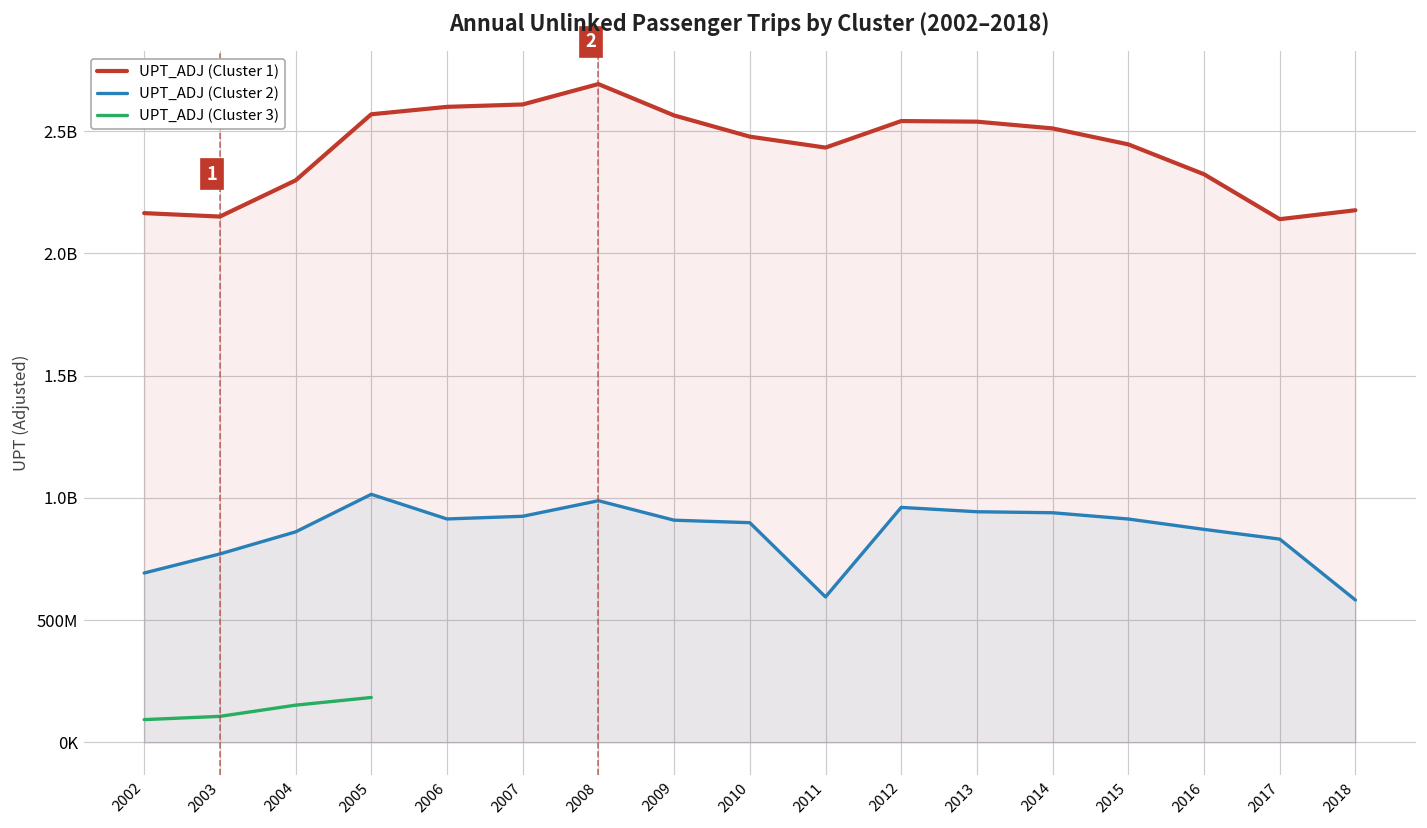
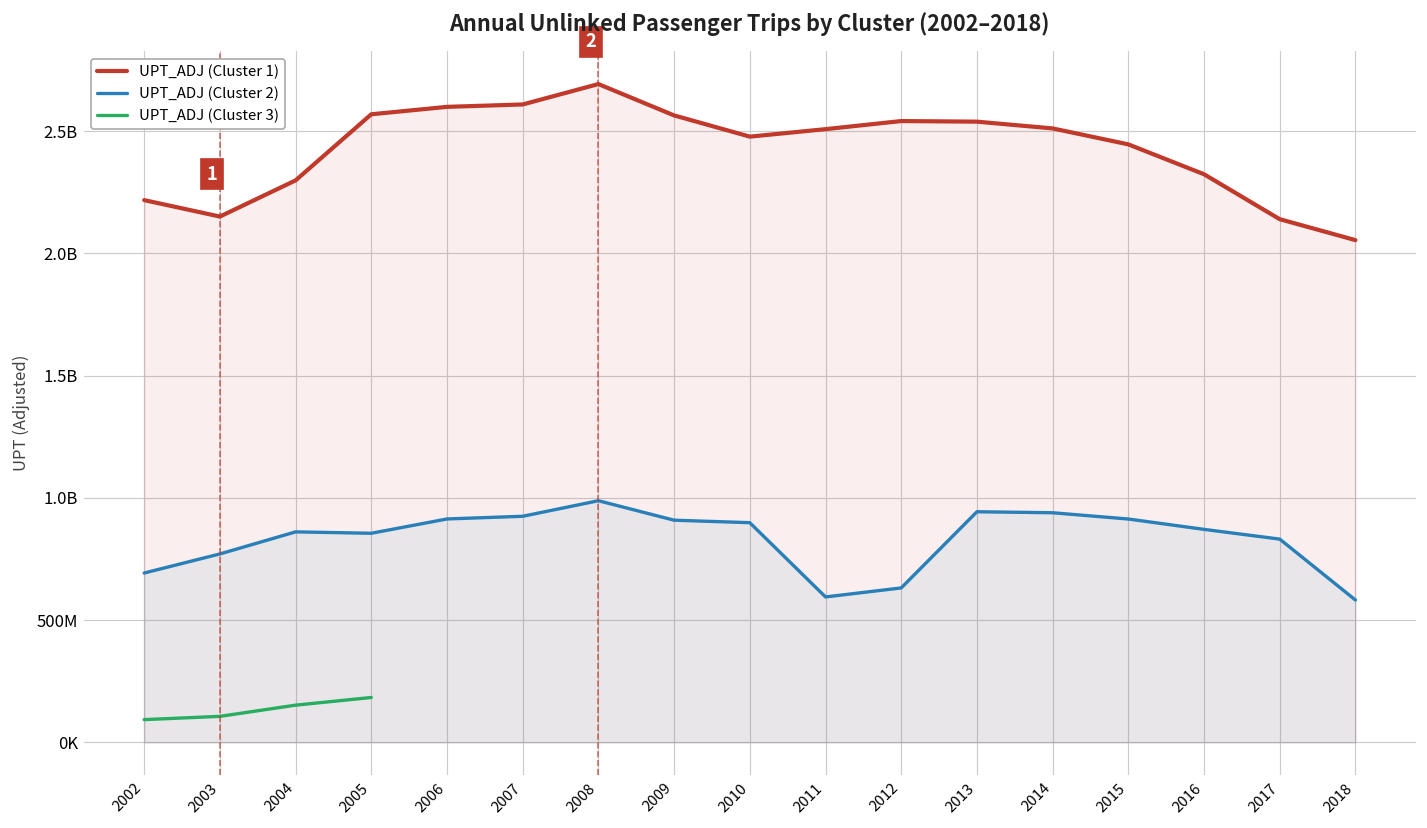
  {
    "UPT_ADJ (Cluster 1)": {
-     "2002": 2160000000,
+     "2002": 2220000000,
      "2003": 2150000000,
      "2004": 2300000000,
      "2005": 2570000000,
      "2006": 2600000000,
      "2007": 2610000000,
      "2008": 2690000000,
      "2009": 2560000000,
      "2010": 2480000000,
-     "2011": 2430000000,
+     "2011": 2510000000,
      "2012": 2540000000,
      "2013": 2540000000,
      "2014": 2510000000,
      "2015": 2450000000,
      "2016": 2320000000,
      "2017": 2140000000,
-     "2018": 2180000000
+     "2018": 2050000000
    },
    "UPT_ADJ (Cluster 2)": {
      "2002": 690000000,
      "2003": 770000000,
      "2004": 860000000,
-     "2005": 1010000000,
+     "2005": 860000000,
      "2006": 910000000,
      "2007": 920000000,
      "2008": 990000000,
      "2009": 910000000,
      "2010": 900000000,
      "2011": 600000000,
-     "2012": 960000000,
+     "2012": 630000000,
      "2013": 940000000,
      "2014": 940000000,
      "2015": 910000000,
      "2016": 870000000,
      "2017": 830000000,
      "2018": 580000000
    },
    "UPT_ADJ (Cluster 3)": {
      "2002": 90000000,
      "2003": 110000000,
      "2004": 150000000,
      "2005": 180000000
    }
  }
